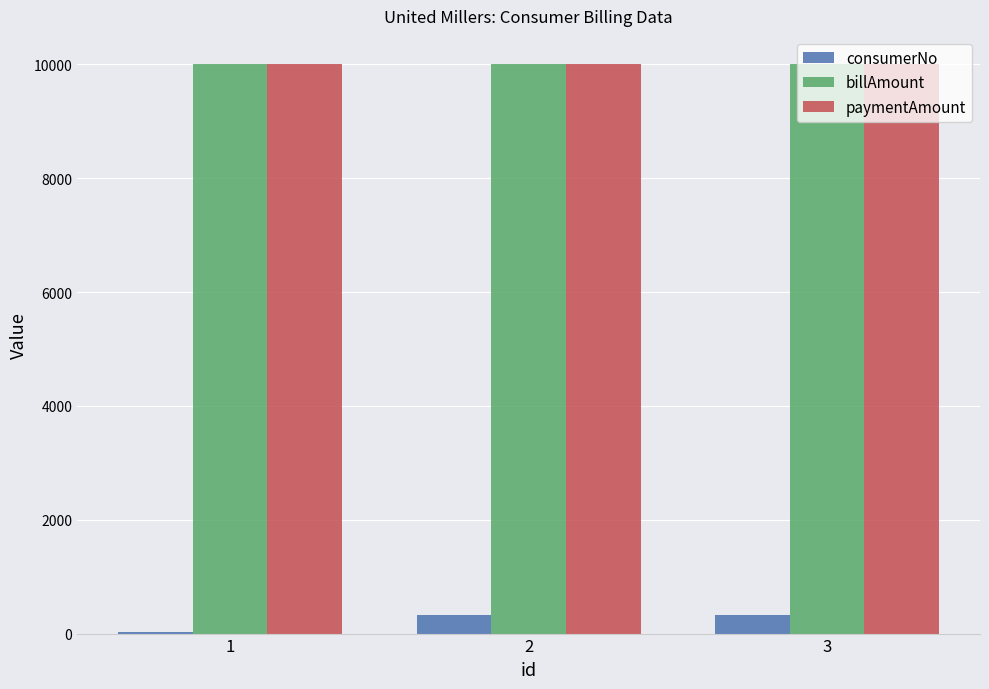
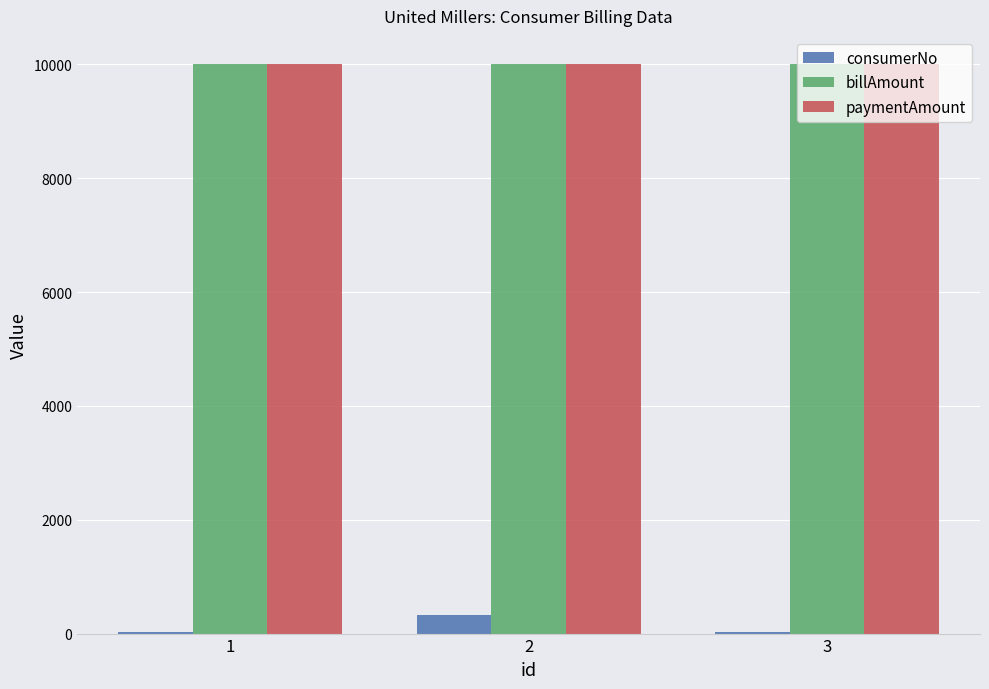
  {
    "consumerNo": {
      "2": 300,
-     "3": 300
+     "3": 0
    },
    "billAmount": {
      "1": 10000,
      "2": 10000
    },
    "paymentAmount": {
      "1": 10000,
      "2": 10000
    }
  }
